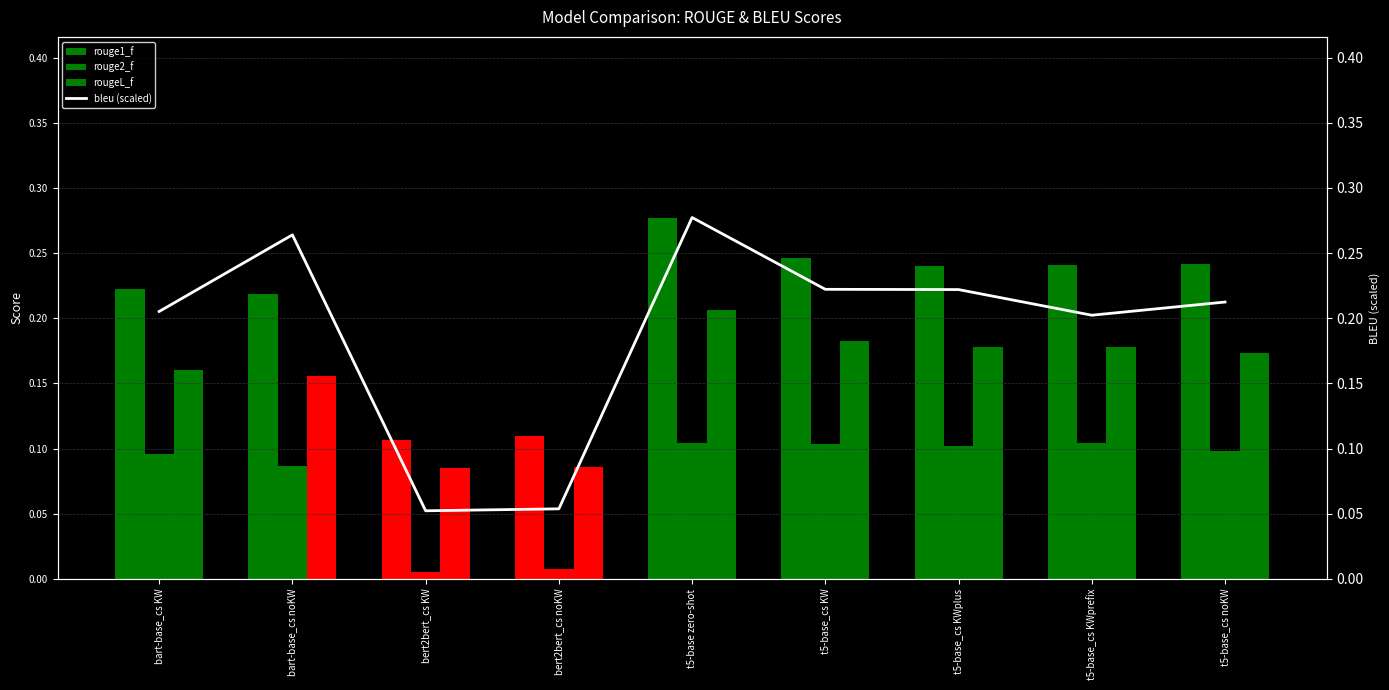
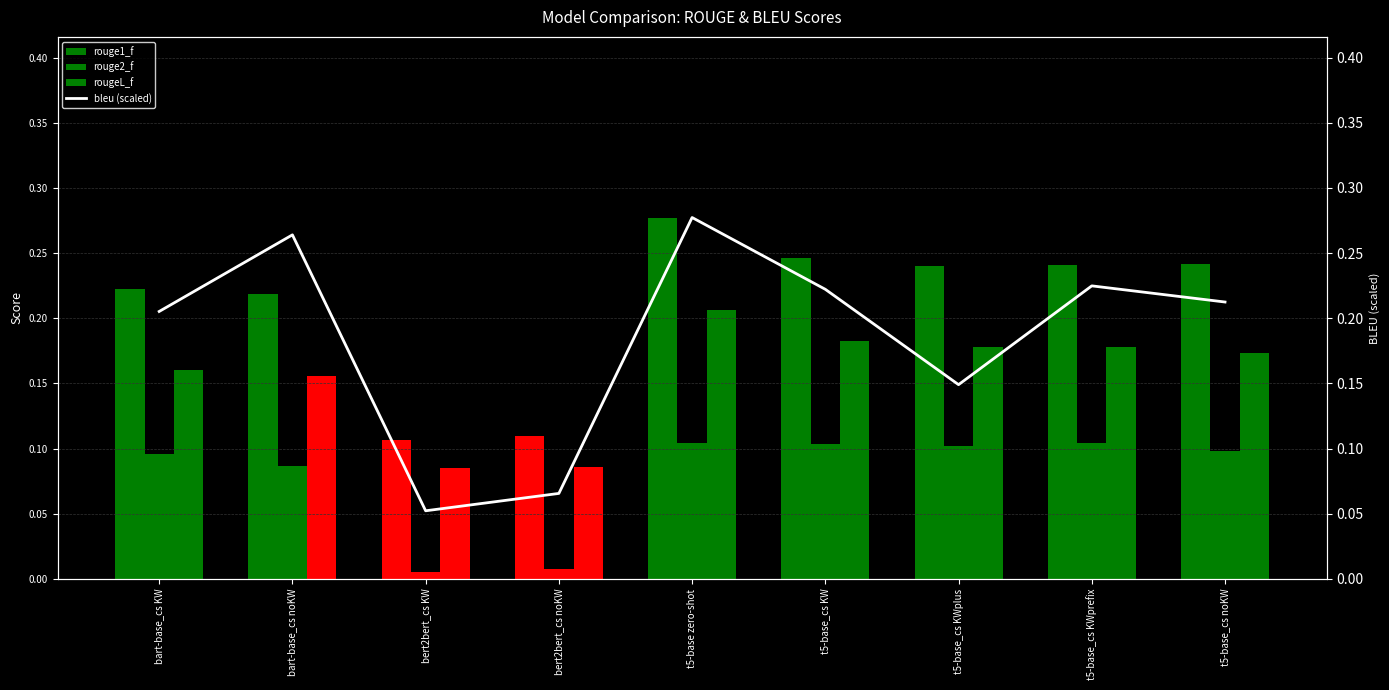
  {
    "bleu (scaled)": {
      "bart-base_cs KW": 0.205,
      "bart-base_cs noKW": 0.264,
      "bert2bert_cs KW": 0.052,
-     "bert2bert_cs noKW": 0.054,
+     "bert2bert_cs noKW": 0.066,
      "t5-base zero-shot": 0.277,
      "t5-base_cs KW": 0.222,
-     "t5-base_cs KWplus": 0.222,
-     "t5-base_cs KWprefix": 0.202,
+     "t5-base_cs KWplus": 0.149,
+     "t5-base_cs KWprefix": 0.225,
      "t5-base_cs noKW": 0.212
    }
  }
